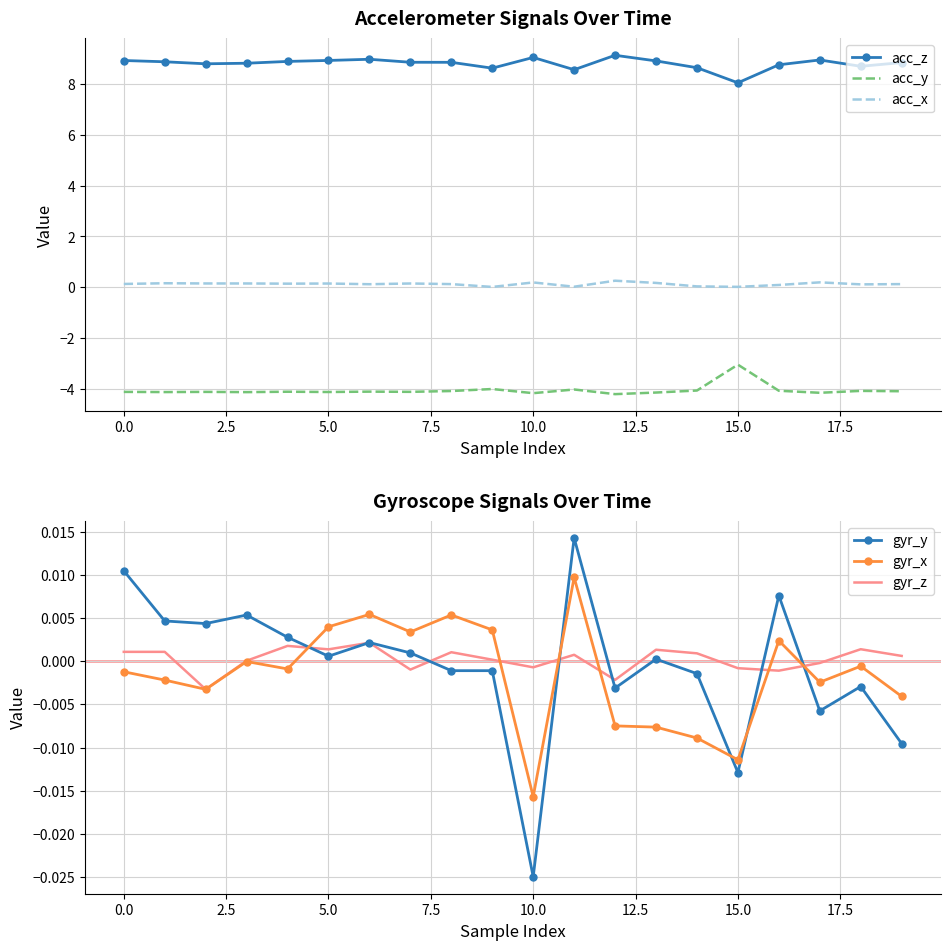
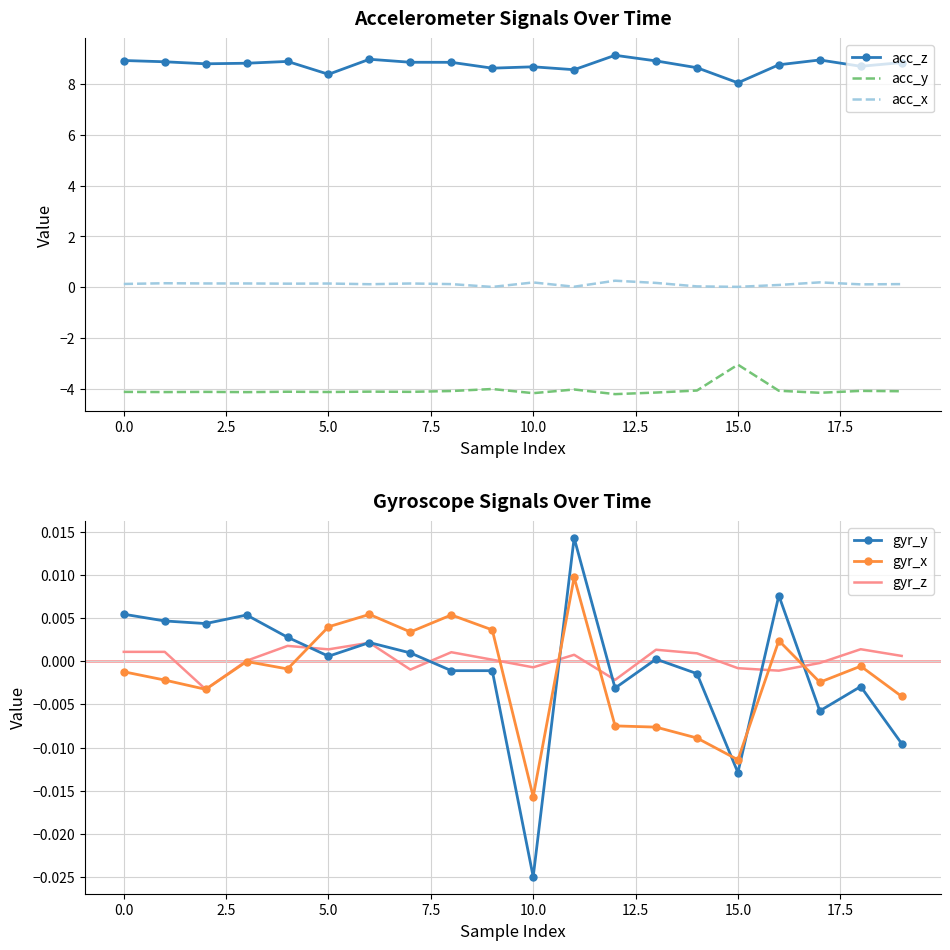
  {
    "Accelerometer Signals Over Time": {
      "acc_z": {
        "0.0": 8.9,
-       "5.0": 8.9,
-       "10.0": 9.1,
+       "5.0": 8.4,
+       "10.0": 8.7,
        "15.0": 8.1
      },
      "acc_y": {
        "0.0": -4.1,
        "5.0": -4.1,
        "10.0": -4.2,
        "15.0": -3.0
      },
      "acc_x": {
        "0.0": 0.1,
        "5.0": 0.1,
        "10.0": 0.2,
        "15.0": 0.0
      }
    },
    "Gyroscope Signals Over Time": {
      "gyr_y": {
-       "0.0": 0.010,
+       "0.0": 0.005,
        "5.0": 0.001,
        "10.0": -0.025,
        "15.0": -0.013
      },
      "gyr_x": {
        "0.0": -0.001,
        "5.0": 0.004,
        "10.0": -0.016,
        "15.0": -0.011
      }
    }
  }
